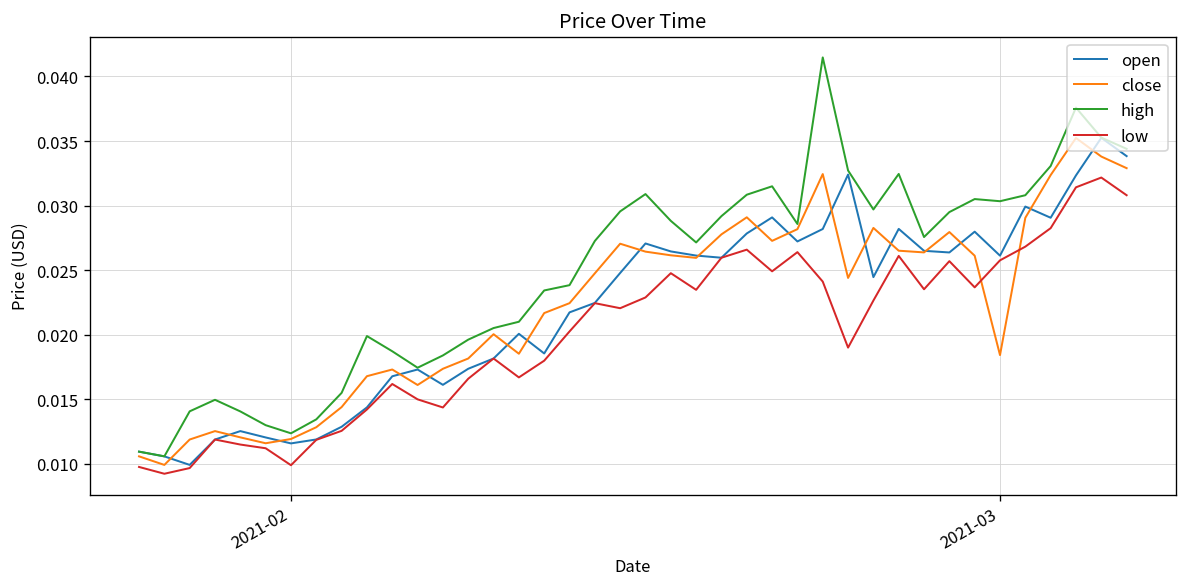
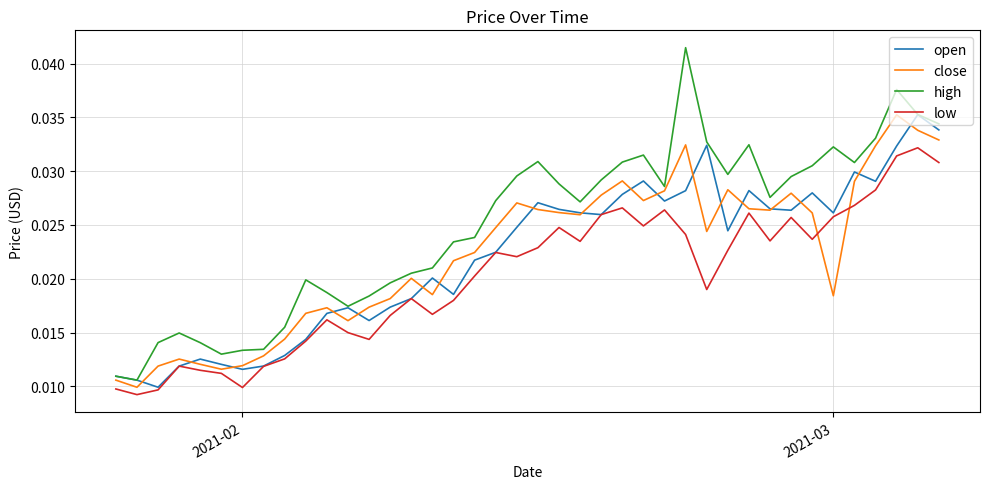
  {
    "open": {
      "2021-02": 0.0116,
      "2021-03": 0.0261
    },
    "close": {
      "2021-02": 0.0119,
      "2021-03": 0.0184
    },
    "high": {
-     "2021-02": 0.0124,
-     "2021-03": 0.0303
+     "2021-02": 0.0134,
+     "2021-03": 0.0323
    },
    "low": {
      "2021-02": 0.0099,
      "2021-03": 0.0258
    }
  }
